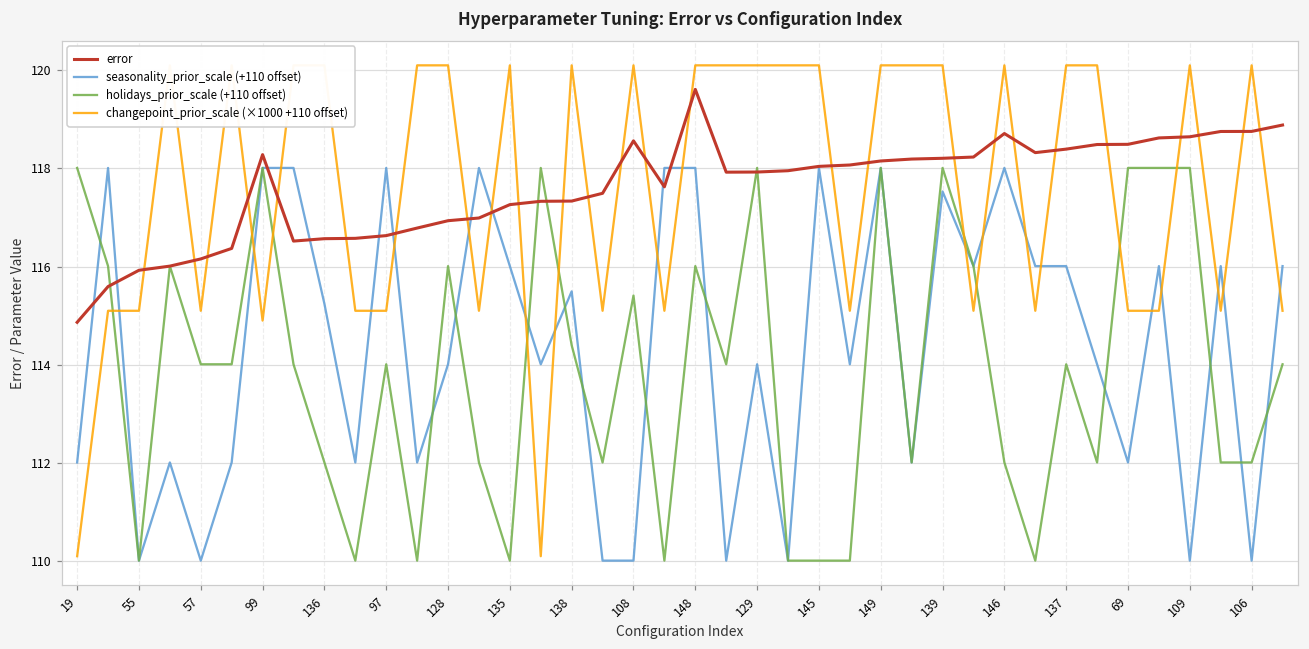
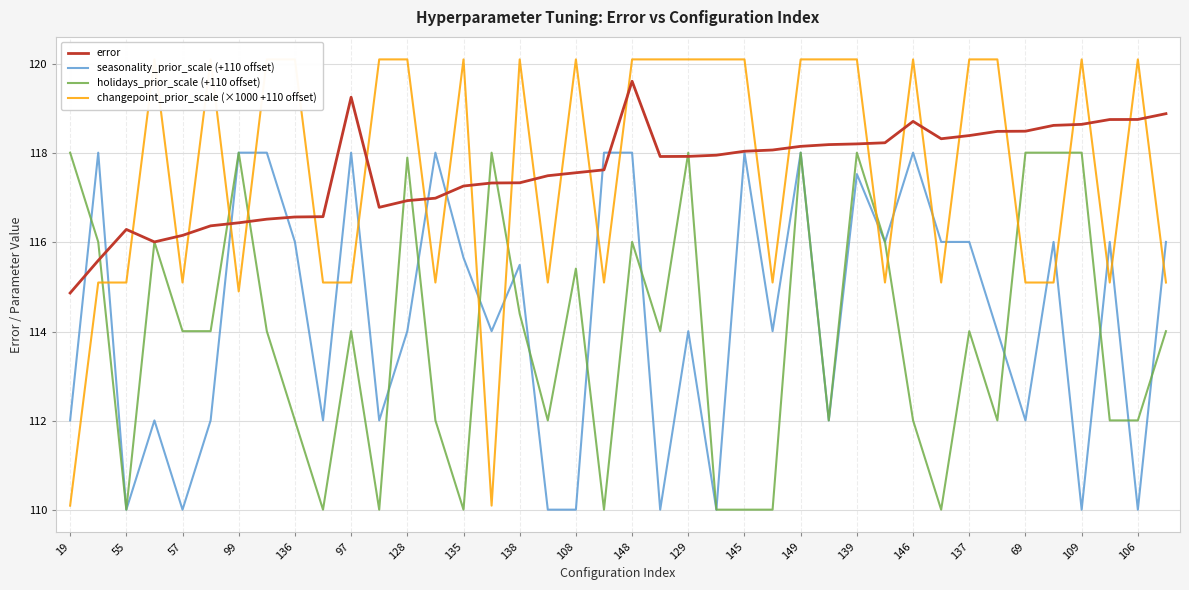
  {
    "error": {
-     "55": 115.9,
+     "55": 116.3,
      "57": 116.2,
-     "99": 118.3,
+     "99": 116.4,
      "136": 116.6,
-     "97": 116.6,
+     "97": 119.3,
      "128": 116.9,
      "135": 117.3,
      "138": 117.3,
-     "108": 118.6,
+     "108": 117.6,
      "148": 119.6,
      "129": 117.9,
      "149": 118.2,
      "139": 118.2,
      "146": 118.7,
      "137": 118.4,
      "69": 118.5,
      "109": 118.6,
      "106": 118.8
    },
    "seasonality_prior_scale (+110 offset)": {
      "57": 110.0,
-     "136": 115.2,
+     "136": 116.0,
      "97": 118.0,
      "128": 114.0,
-     "135": 116.0,
+     "135": 115.7,
      "138": 115.5,
      "108": 110.0,
      "148": 118.0,
      "129": 114.0,
      "139": 117.5,
      "146": 118.0,
      "137": 116.0,
      "69": 112.0,
      "109": 110.0,
      "106": 110.0
    },
    "holidays_prior_scale (+110 offset)": {
      "57": 114.0,
      "136": 112.0,
      "97": 114.0,
-     "128": 116.0,
+     "128": 117.9,
      "135": 110.0,
      "138": 114.4,
      "108": 115.4,
      "148": 116.0,
      "129": 118.0,
      "145": 110.0,
      "139": 118.0,
      "146": 112.0,
      "137": 114.0,
      "69": 118.0,
      "109": 118.0,
      "106": 112.0
    },
    "changepoint_prior_scale (×1000 +110 offset)": {
      "55": 115.1,
      "57": 115.1,
      "99": 114.9,
      "97": 115.1,
      "128": 120.1,
      "135": 120.1,
      "138": 120.1,
      "108": 120.1,
      "148": 120.1,
      "129": 120.1,
      "145": 120.1,
      "149": 120.1,
      "139": 120.1,
      "146": 120.1,
      "137": 120.1,
      "69": 115.1,
      "109": 120.1,
      "106": 120.1
    }
  }
